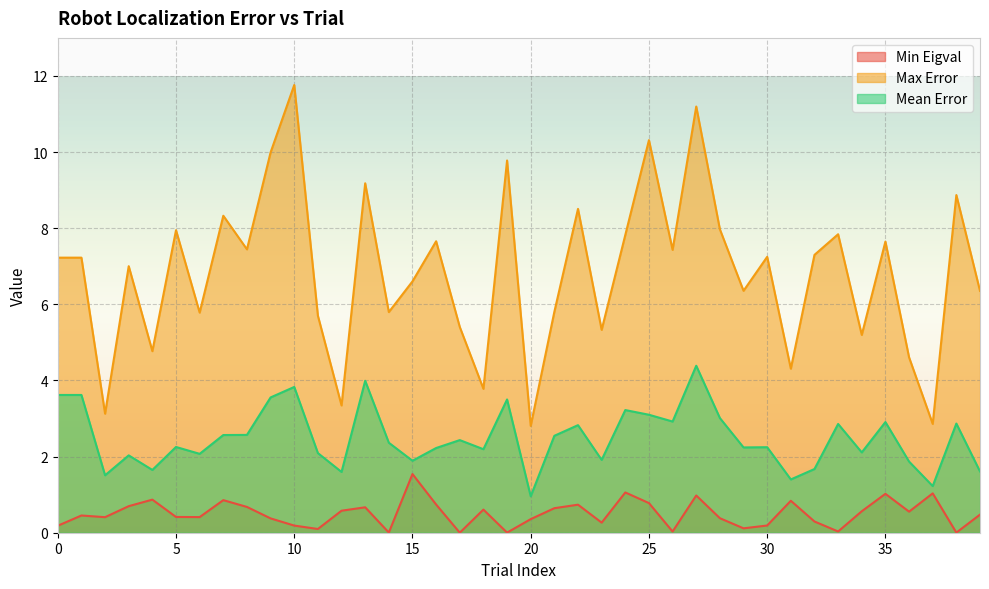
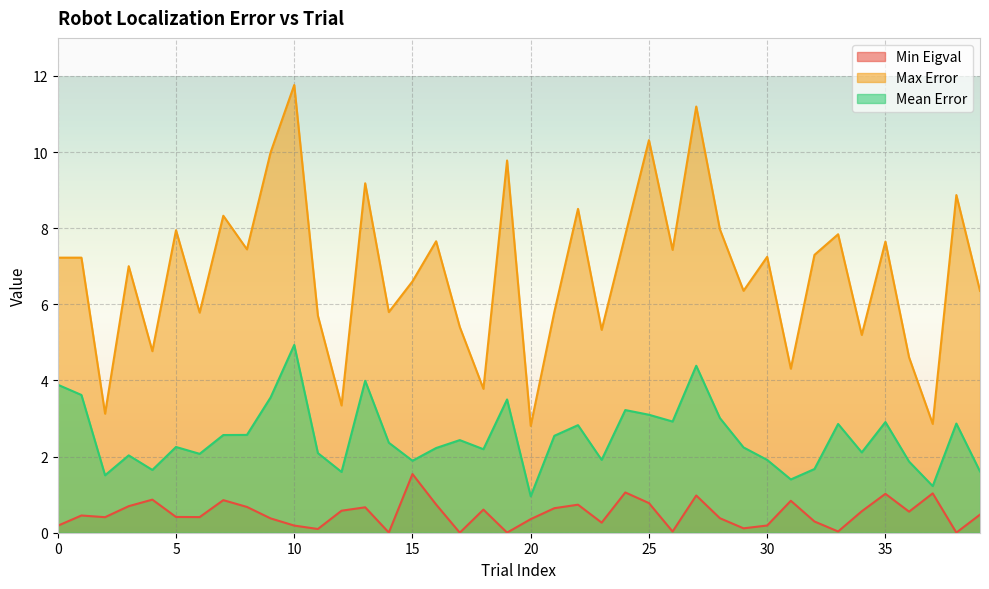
  {
    "Min Eigval": {
      "0": 0.2,
      "5": 0.4,
      "10": 0.2,
      "15": 1.5,
      "20": 0.4,
      "25": 0.8,
      "30": 0.2,
      "35": 1.0
    },
    "Max Error": {
      "0": 7.2,
      "5": 7.9,
      "10": 11.8,
      "15": 6.6,
      "20": 2.8,
      "25": 10.3,
      "30": 7.2,
      "35": 7.6
    },
    "Mean Error": {
-     "0": 3.6,
+     "0": 3.9,
      "5": 2.3,
-     "10": 3.8,
+     "10": 4.9,
      "15": 1.9,
      "20": 1.0,
      "25": 3.1,
-     "30": 2.2,
+     "30": 1.9,
      "35": 2.9
    }
  }
